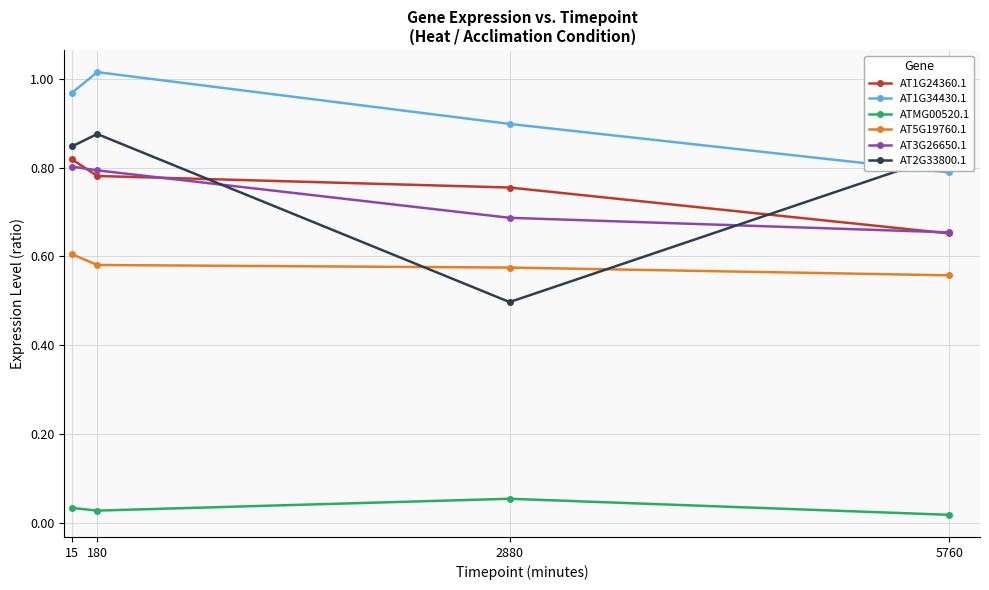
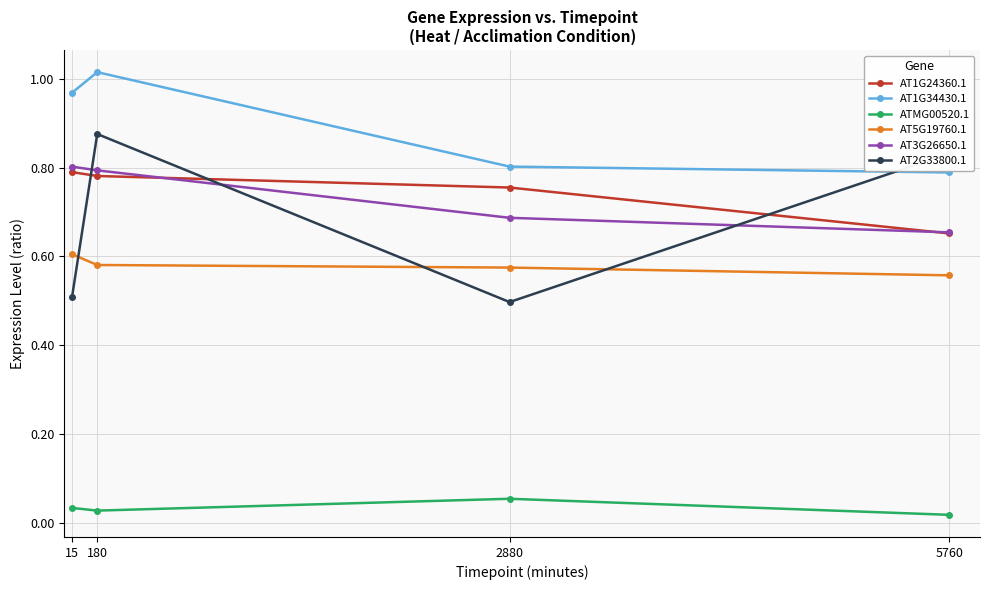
  {
    "AT1G24360.1": {
-     "15": 0.82,
+     "15": 0.79,
      "180": 0.78,
      "2880": 0.76
    },
    "AT1G34430.1": {
      "15": 0.97,
      "180": 1.01,
-     "2880": 0.90,
+     "2880": 0.80,
      "5760": 0.79
    },
    "ATMG00520.1": {
      "15": 0.03,
      "180": 0.03,
      "2880": 0.06,
      "5760": 0.02
    },
    "AT5G19760.1": {
      "15": 0.61,
      "180": 0.58,
      "2880": 0.58,
      "5760": 0.56
    },
    "AT3G26650.1": {
      "15": 0.80,
      "180": 0.79,
      "2880": 0.69
    },
    "AT2G33800.1": {
-     "15": 0.85,
+     "15": 0.51,
      "180": 0.88,
      "2880": 0.50
    }
  }
